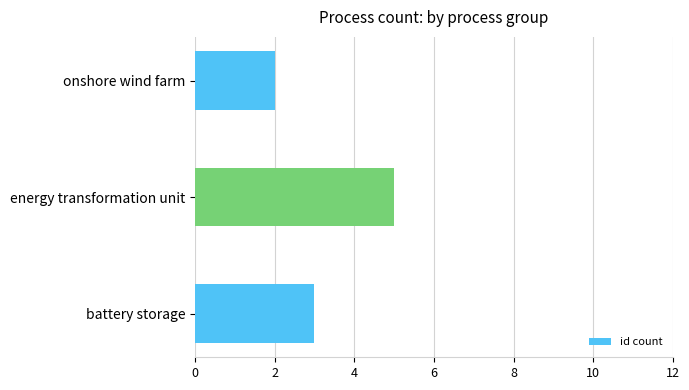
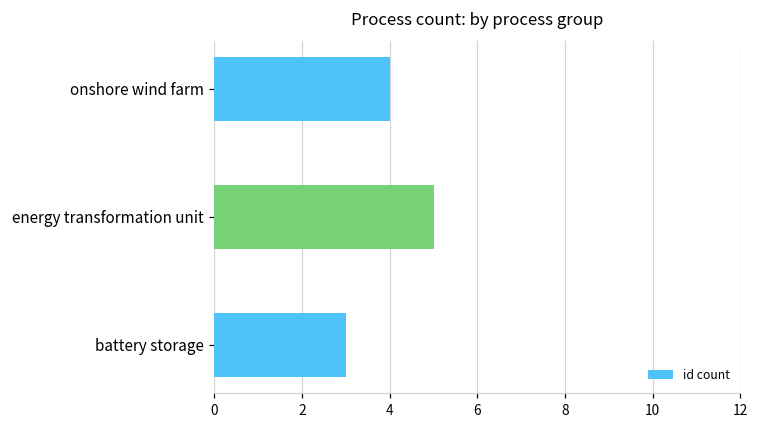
  {
-   "onshore wind farm": 2,
+   "onshore wind farm": 4,
    "energy transformation unit": 5,
    "battery storage": 3
  }
